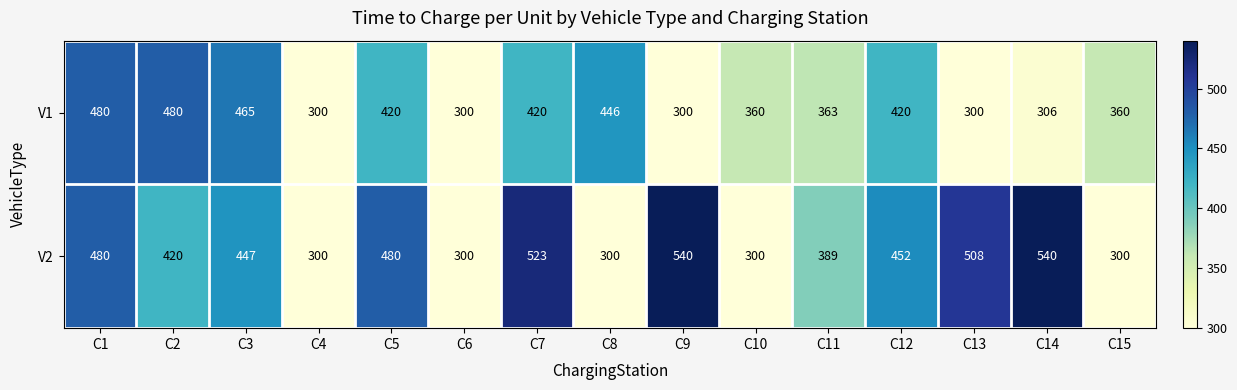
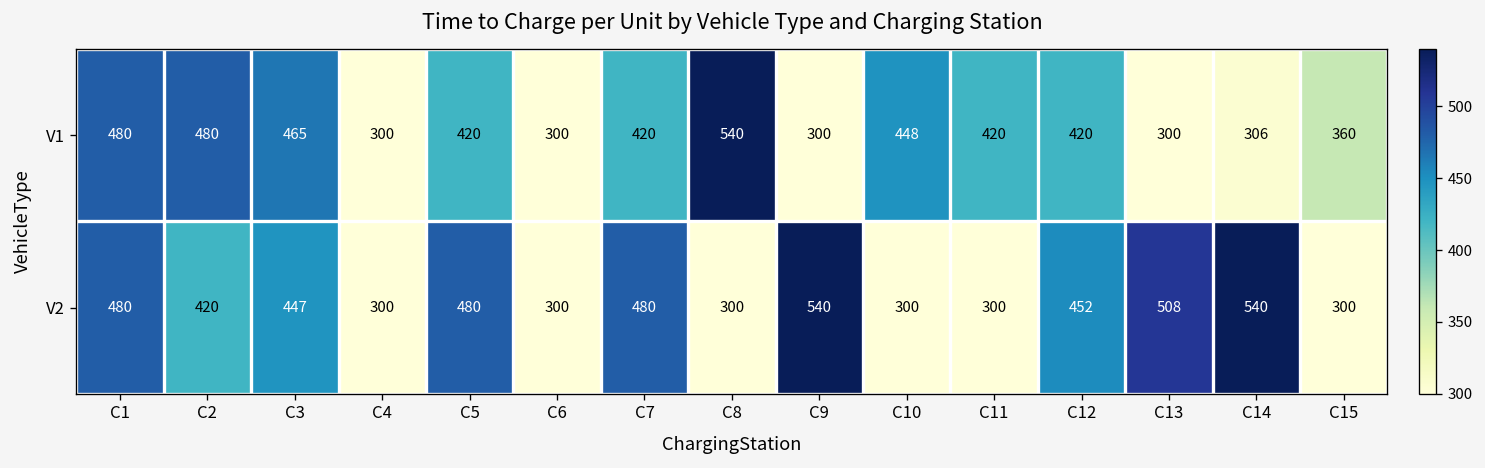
  {
    "V1": {
      "C1": 480,
      "C2": 480,
      "C3": 465,
      "C4": 300,
      "C5": 420,
      "C6": 300,
      "C7": 420,
-     "C8": 446,
+     "C8": 540,
      "C9": 300,
-     "C10": 360,
-     "C11": 363,
+     "C10": 448,
+     "C11": 420,
      "C12": 420,
      "C13": 300,
      "C14": 306,
      "C15": 360
    },
    "V2": {
      "C1": 480,
      "C2": 420,
      "C3": 447,
      "C4": 300,
      "C5": 480,
      "C6": 300,
-     "C7": 523,
+     "C7": 480,
      "C8": 300,
      "C9": 540,
      "C10": 300,
-     "C11": 389,
+     "C11": 300,
      "C12": 452,
      "C13": 508,
      "C14": 540,
      "C15": 300
    }
  }
